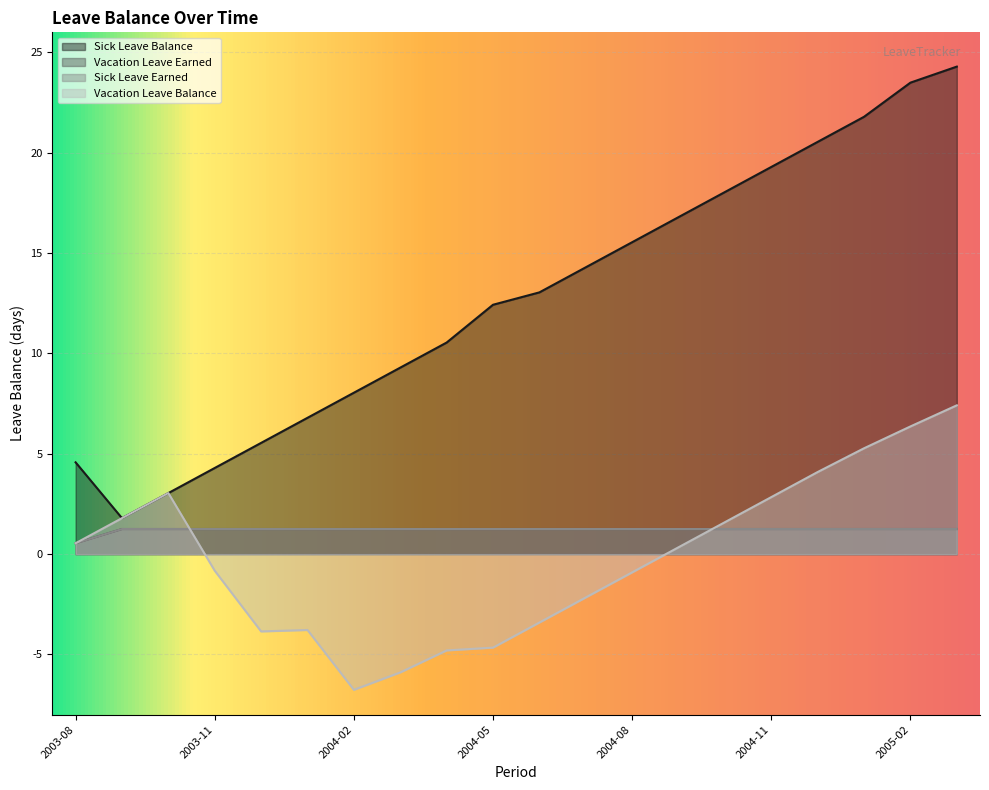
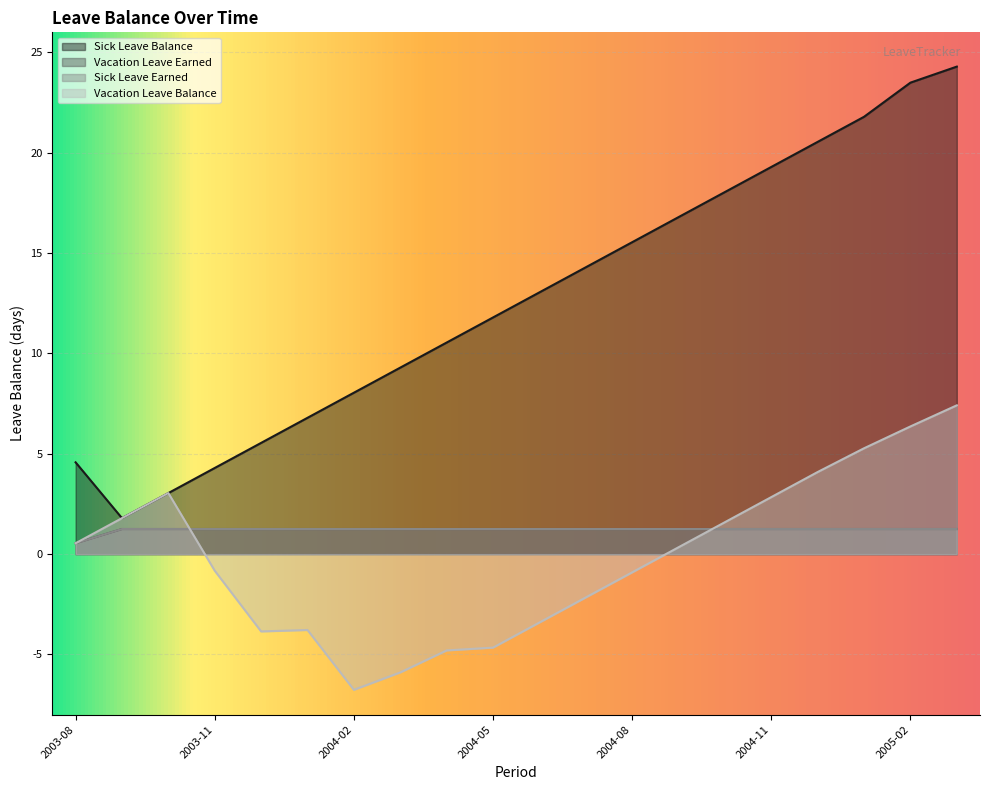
  {
    "Sick Leave Balance": {
      "2003-08": 4.6,
      "2003-11": 4.3,
      "2004-02": 8.0,
-     "2004-05": 12.4,
+     "2004-05": 11.8,
      "2004-08": 15.5,
      "2004-11": 19.3,
      "2005-02": 23.5
    }
  }
